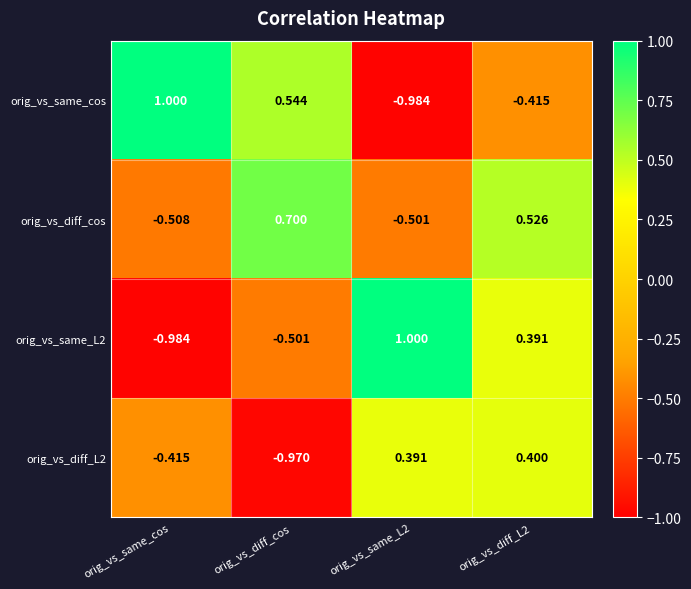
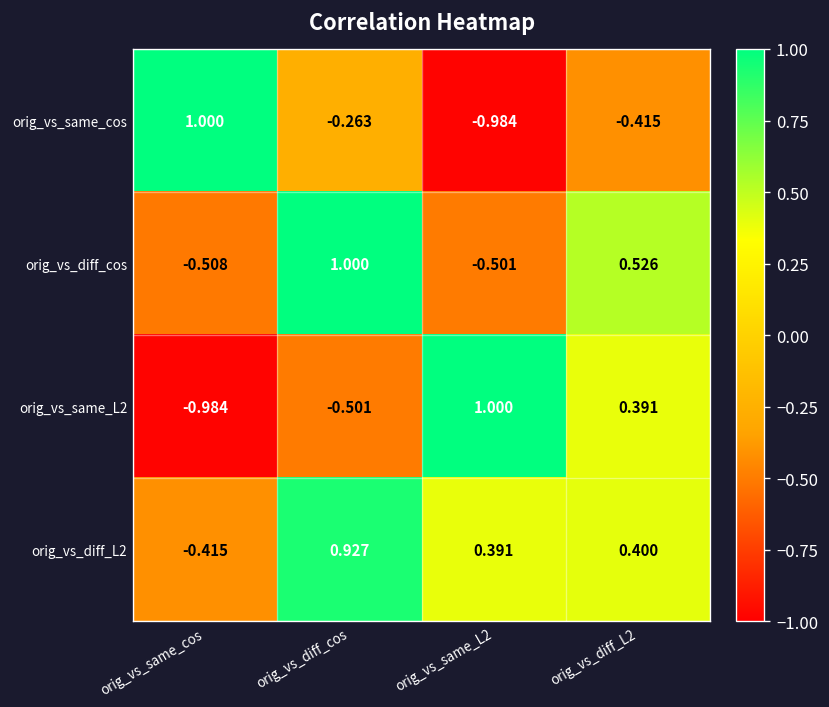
  {
    "orig_vs_same_cos": {
      "orig_vs_same_cos": 1.000,
-     "orig_vs_diff_cos": 0.544,
+     "orig_vs_diff_cos": -0.263,
      "orig_vs_same_L2": -0.984,
      "orig_vs_diff_L2": -0.415
    },
    "orig_vs_diff_cos": {
      "orig_vs_same_cos": -0.508,
-     "orig_vs_diff_cos": 0.700,
+     "orig_vs_diff_cos": 1.000,
      "orig_vs_same_L2": -0.501,
      "orig_vs_diff_L2": 0.526
    },
    "orig_vs_same_L2": {
      "orig_vs_same_cos": -0.984,
      "orig_vs_diff_cos": -0.501,
      "orig_vs_same_L2": 1.000,
      "orig_vs_diff_L2": 0.391
    },
    "orig_vs_diff_L2": {
      "orig_vs_same_cos": -0.415,
-     "orig_vs_diff_cos": -0.970,
+     "orig_vs_diff_cos": 0.927,
      "orig_vs_same_L2": 0.391,
      "orig_vs_diff_L2": 0.400
    }
  }
